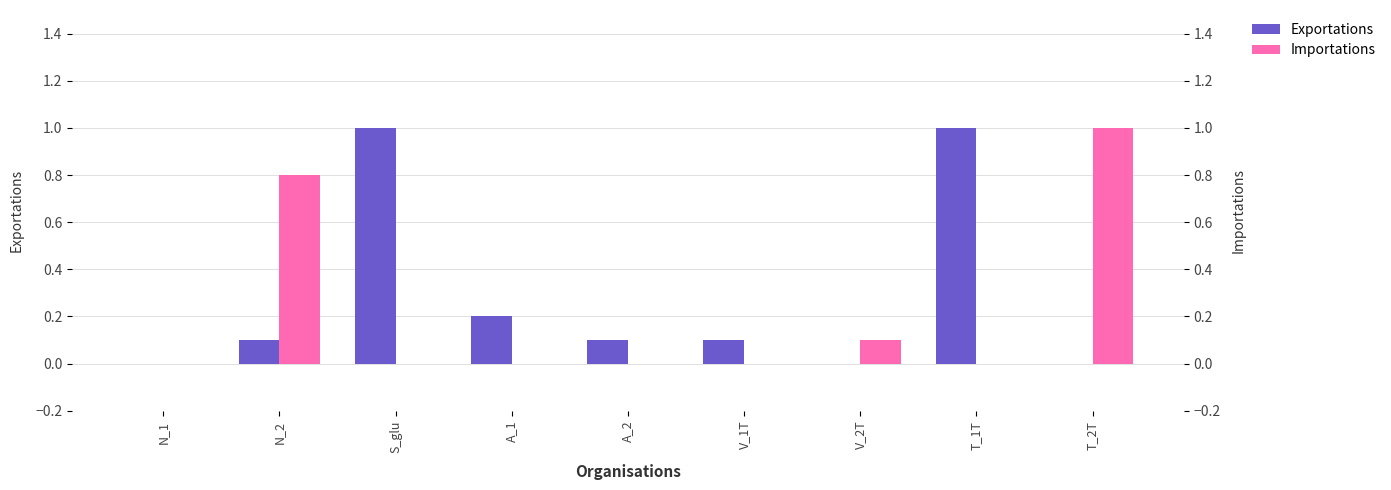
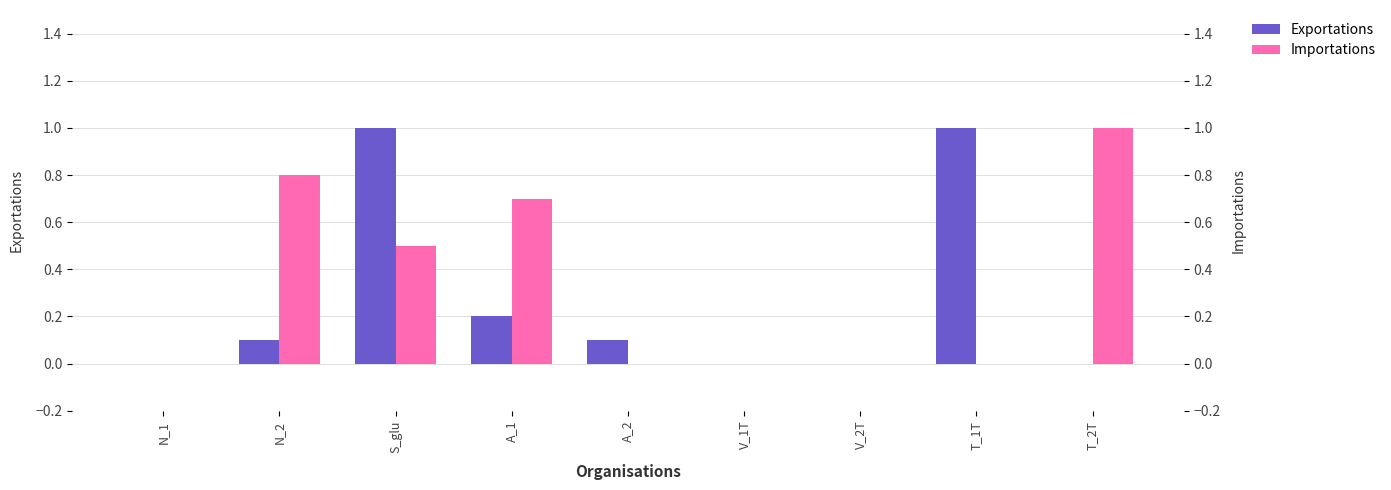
  {
    "Exportations": {
      "N_1": 0.0,
      "N_2": 0.1,
      "S_glu": 1.0,
      "A_1": 0.2,
      "A_2": 0.1,
-     "V_1T": 0.1,
+     "V_1T": 0.0,
      "V_2T": 0.0,
      "T_1T": 1.0,
      "T_2T": 0.0
    },
    "Importations": {
      "N_1": 0.0,
      "N_2": 0.8,
-     "S_glu": 0.0,
-     "A_1": 0.0,
+     "S_glu": 0.5,
+     "A_1": 0.7,
      "A_2": 0.0,
      "V_1T": 0.0,
-     "V_2T": 0.1,
+     "V_2T": 0.0,
      "T_1T": 0.0,
      "T_2T": 1.0
    }
  }
